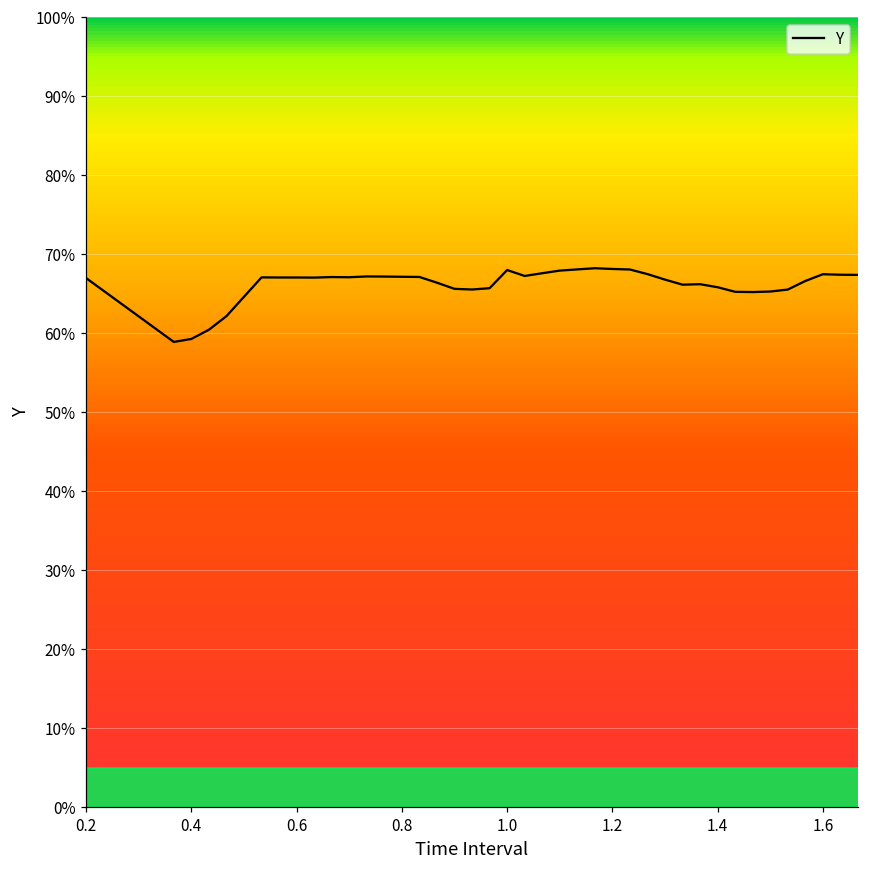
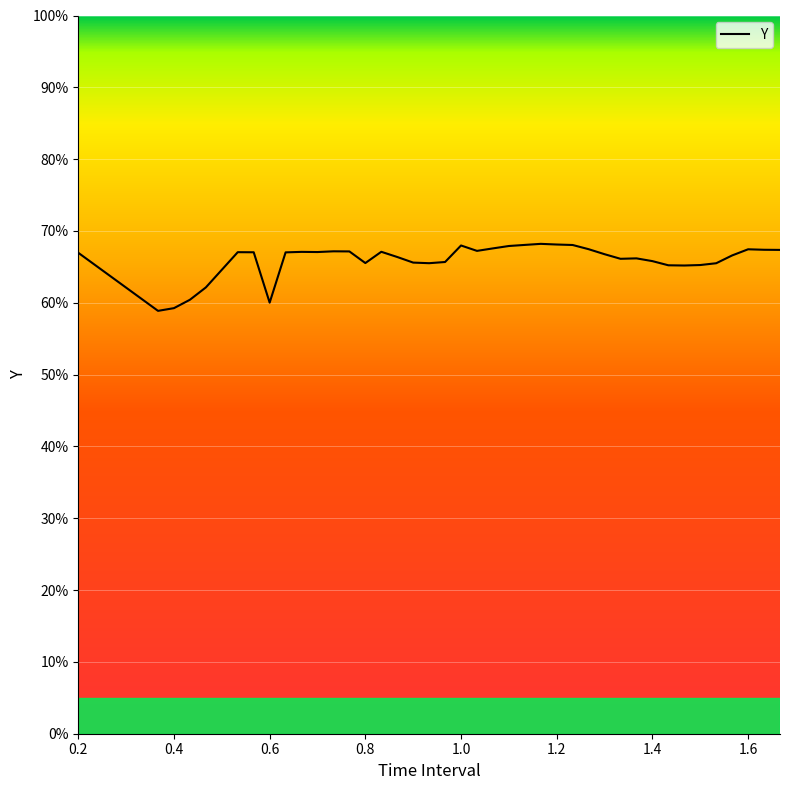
  {
    "0.2": "67%",
    "0.4": "59%",
-   "0.6": "67%",
-   "0.8": "67%",
+   "0.6": "60%",
+   "0.8": "66%",
    "1.0": "68%",
    "1.2": "68%",
    "1.4": "66%",
    "1.6": "67%"
  }
